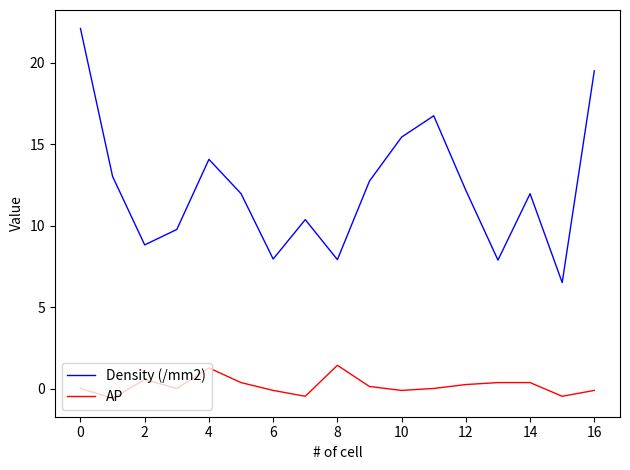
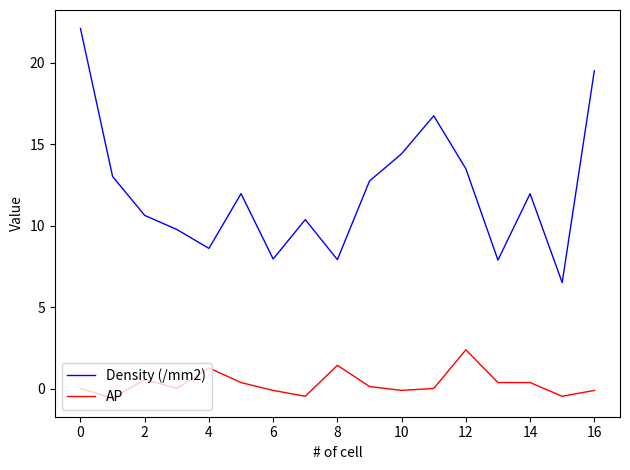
  {
    "Density (/mm2)": {
      "0": 22.1,
-     "2": 8.8,
-     "4": 14.1,
+     "2": 10.6,
+     "4": 8.6,
      "6": 8.0,
      "8": 7.9,
-     "10": 15.4,
-     "12": 12.2,
+     "10": 14.4,
+     "12": 13.5,
      "14": 12.0,
      "16": 19.5
    },
    "AP": {
      "6": -0.1,
      "8": 1.4,
      "10": -0.1,
-     "12": 0.3,
+     "12": 2.4,
      "14": 0.4,
      "16": -0.1
    }
  }
